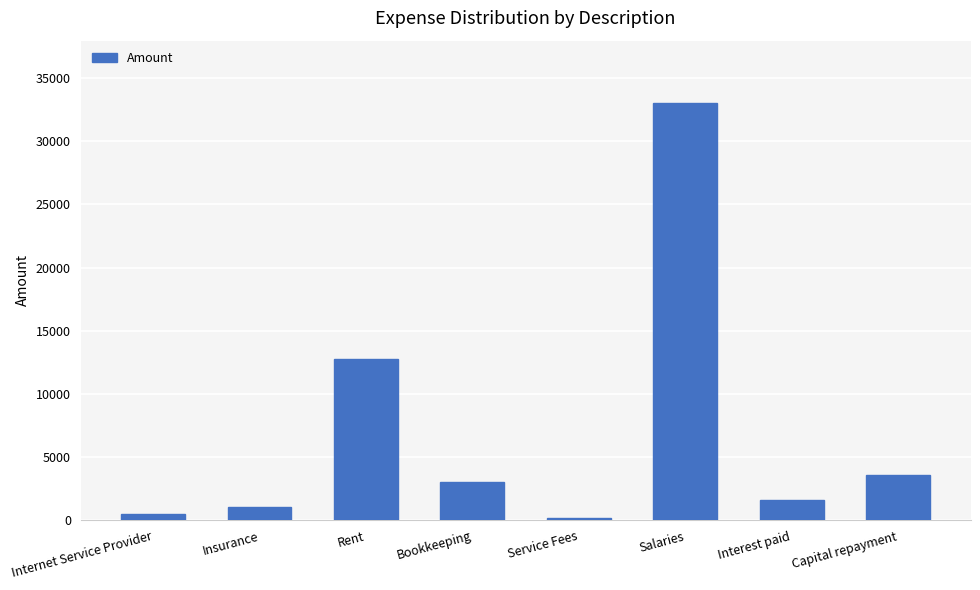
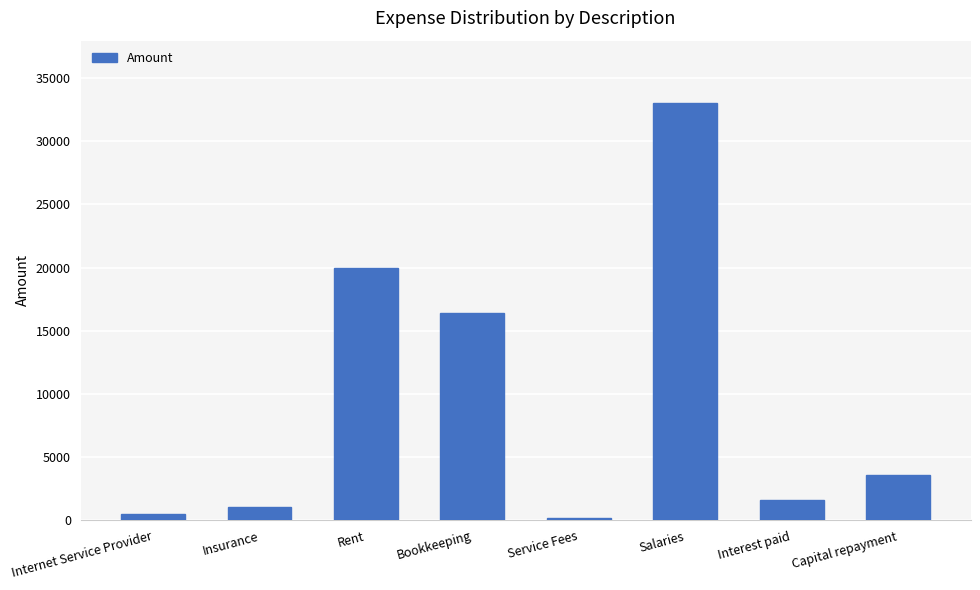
  {
    "Internet Service Provider": 500,
    "Insurance": 1000,
-   "Rent": 12800,
-   "Bookkeeping": 3000,
+   "Rent": 19900,
+   "Bookkeeping": 16400,
    "Service Fees": 200,
    "Salaries": 33000,
    "Interest paid": 1600,
    "Capital repayment": 3600
  }
